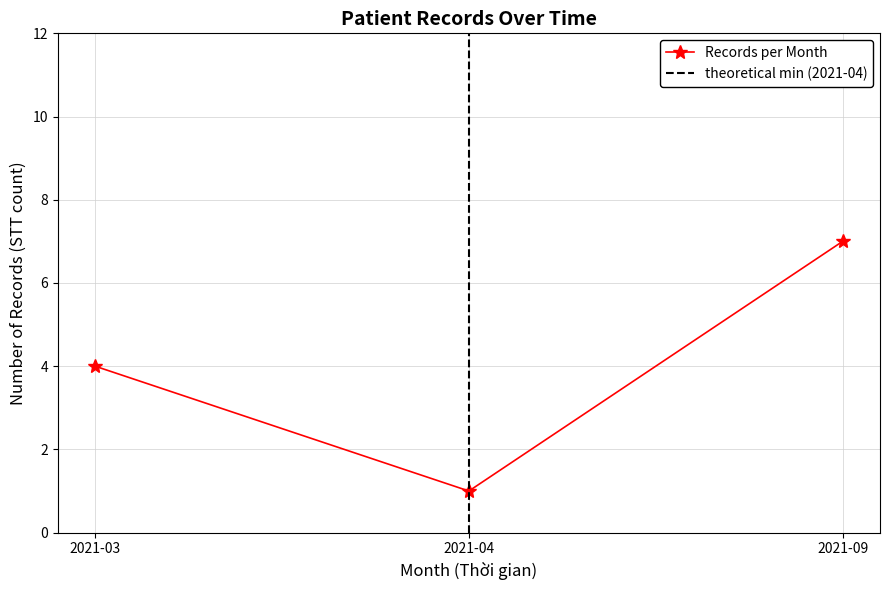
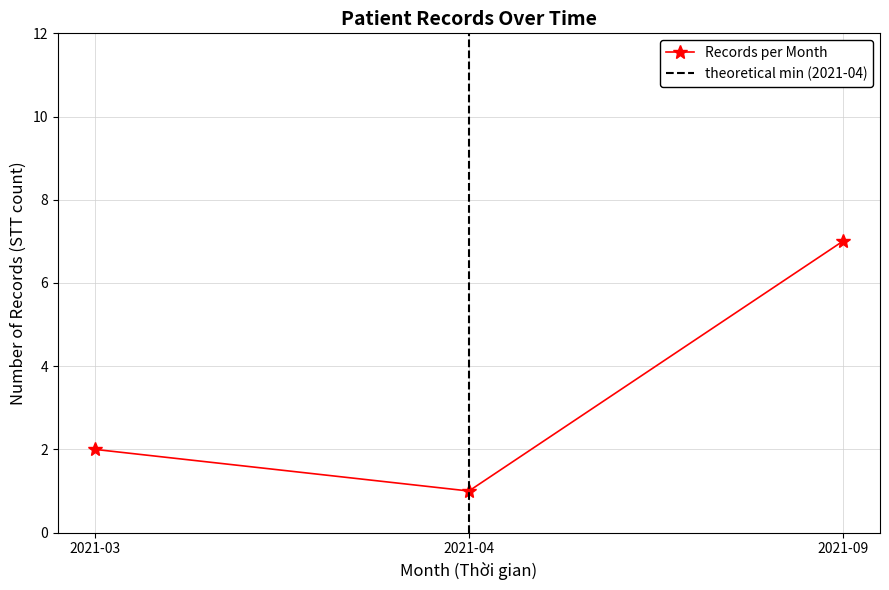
  {
-   "2021-03": 4,
+   "2021-03": 2,
    "2021-04": 1,
    "2021-09": 7
  }
